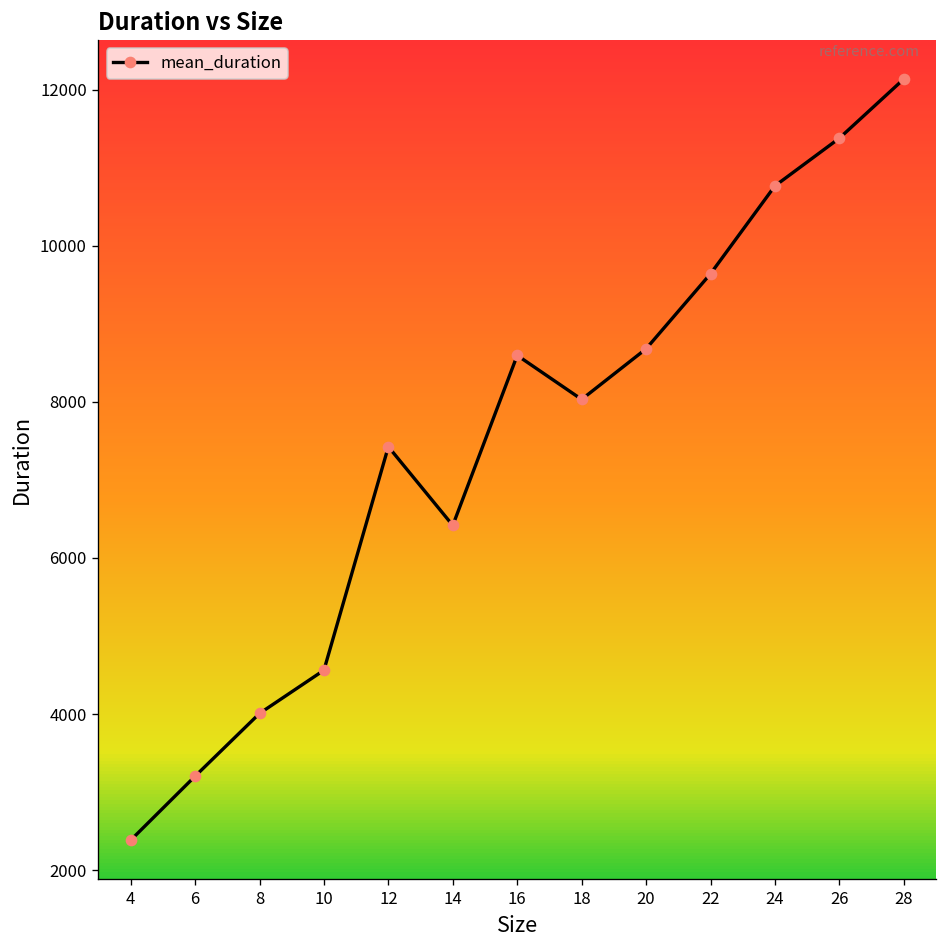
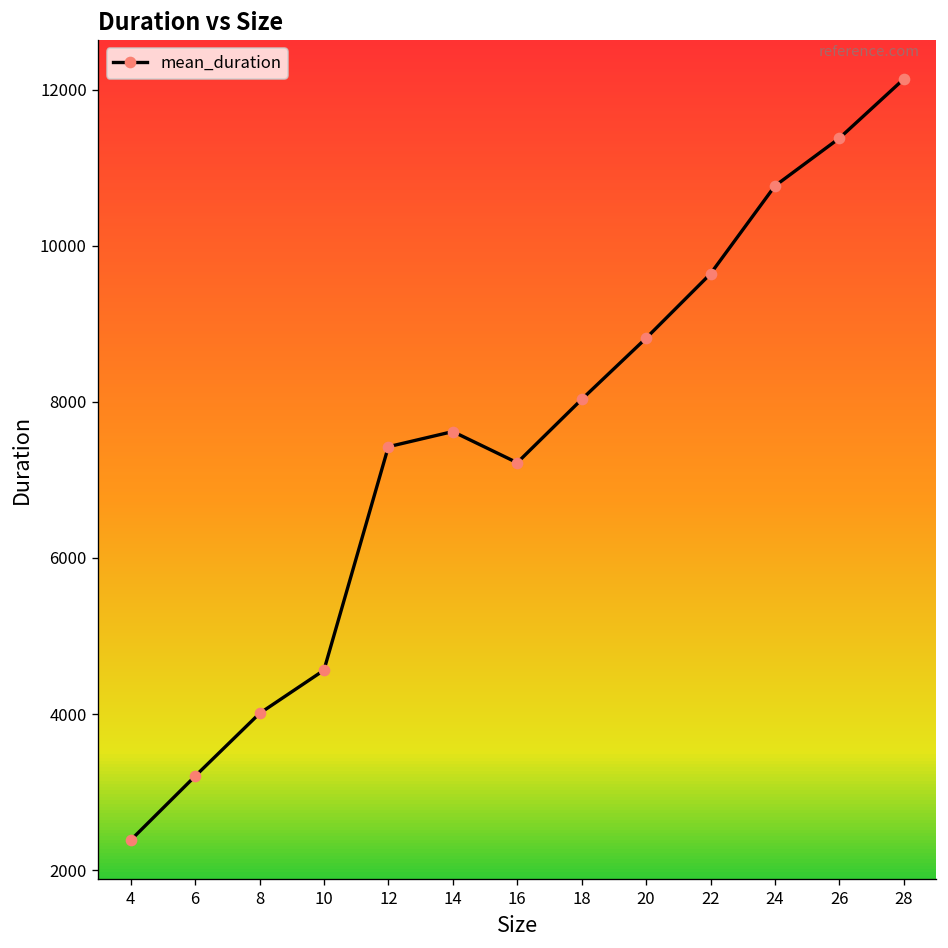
  {
    "4": 2400,
    "6": 3200,
    "8": 4000,
    "10": 4600,
    "12": 7400,
-   "14": 6400,
-   "16": 8600,
+   "14": 7600,
+   "16": 7200,
    "18": 8000,
-   "20": 8700,
+   "20": 8800,
    "22": 9600,
    "24": 10800,
    "26": 11400,
    "28": 12100
  }
